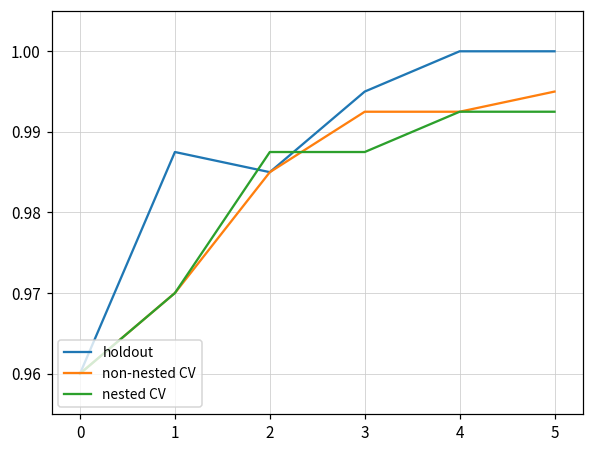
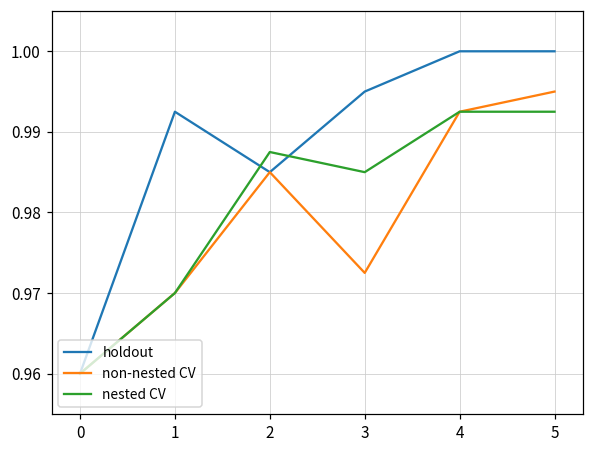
  {
    "holdout": {
-     "1": 0.987,
+     "1": 0.992,
      "3": 0.995,
      "4": 1.000,
      "5": 1.000
    },
    "non-nested CV": {
-     "3": 0.992,
+     "3": 0.972,
      "5": 0.995
    },
    "nested CV": {
      "2": 0.987,
-     "3": 0.987,
+     "3": 0.985,
      "5": 0.992
    }
  }
